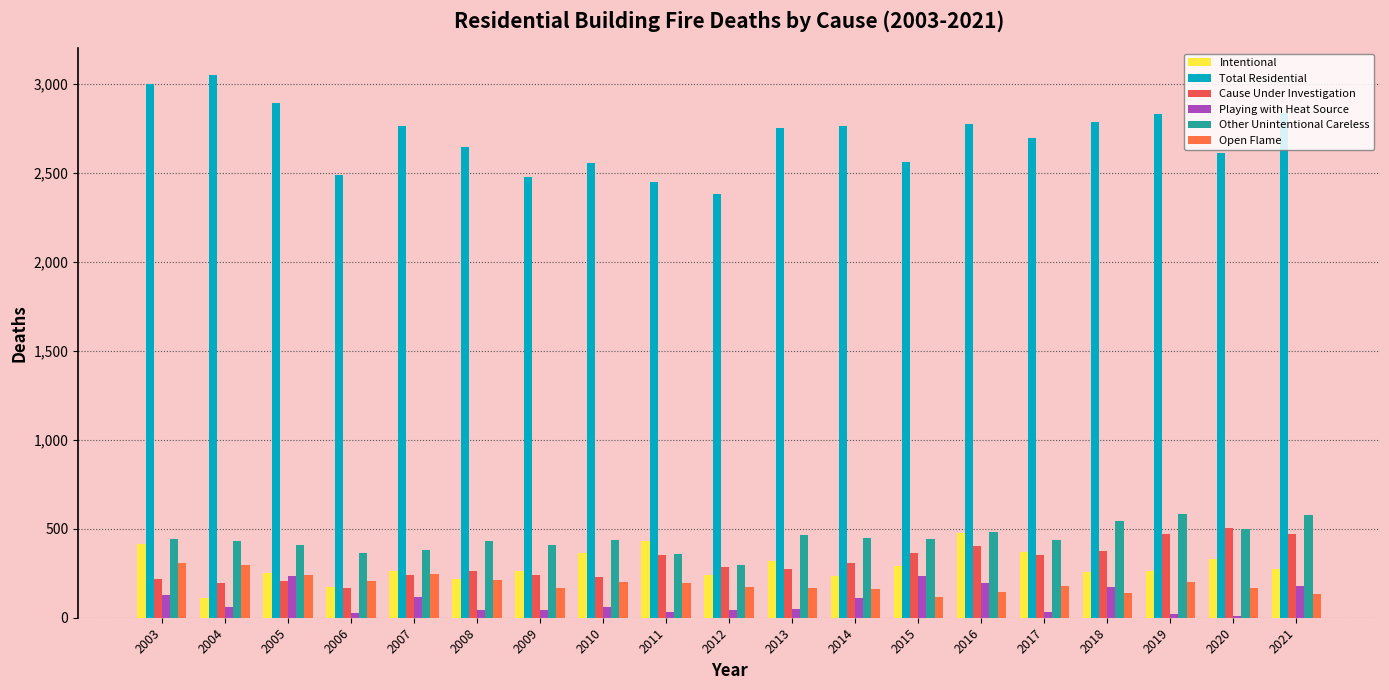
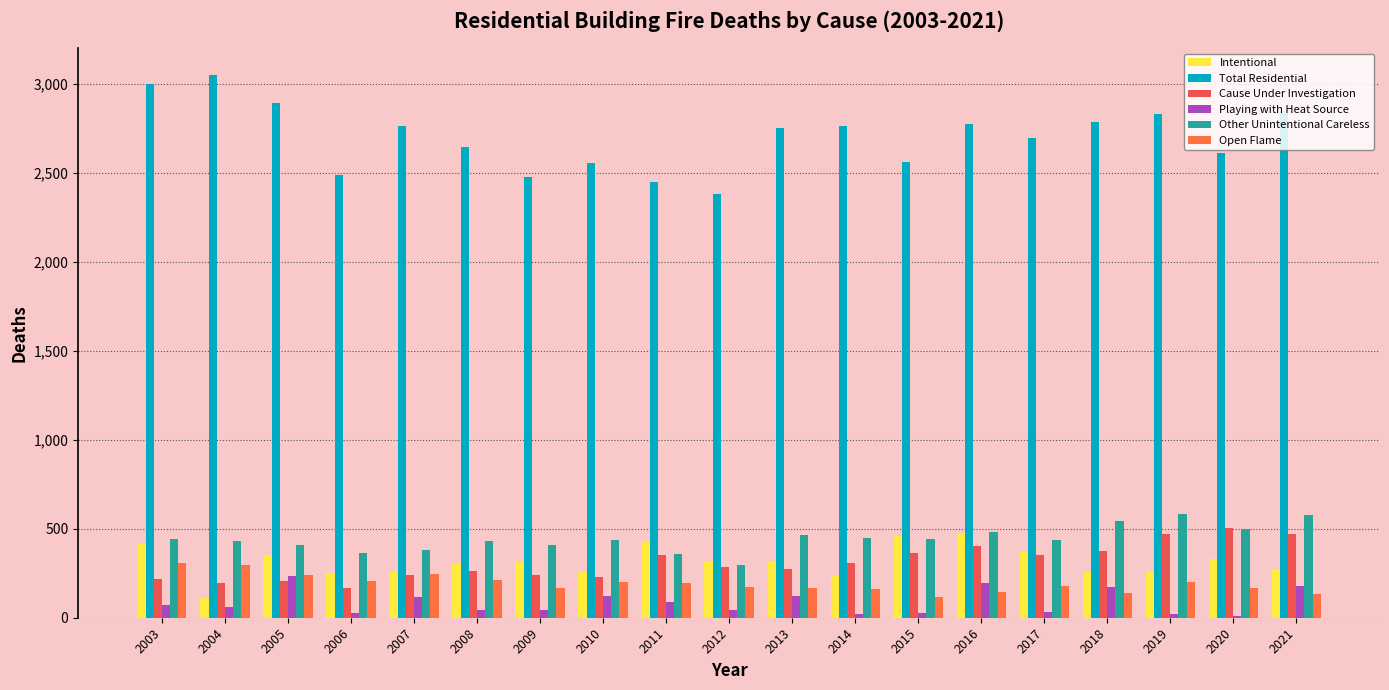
  {
    "Intentional": {
      "2003": 410,
      "2004": 110,
-     "2005": 250,
-     "2006": 170,
+     "2005": 350,
+     "2006": 250,
      "2007": 260,
-     "2008": 220,
-     "2009": 270,
-     "2010": 360,
+     "2008": 310,
+     "2009": 310,
+     "2010": 260,
      "2011": 430,
-     "2012": 240,
+     "2012": 320,
      "2013": 320,
      "2014": 240,
-     "2015": 290,
+     "2015": 460,
      "2016": 480,
      "2017": 370,
      "2018": 260,
      "2019": 270,
      "2020": 330,
      "2021": 280
    },
    "Playing with Heat Source": {
-     "2003": 130,
+     "2003": 70,
      "2004": 60,
      "2005": 230,
      "2006": 20,
      "2007": 120,
      "2008": 50,
      "2009": 50,
-     "2010": 60,
-     "2011": 30,
+     "2010": 130,
+     "2011": 90,
      "2012": 50,
-     "2013": 50,
-     "2014": 110,
-     "2015": 240,
+     "2013": 120,
+     "2014": 20,
+     "2015": 30,
      "2016": 200,
      "2017": 40,
      "2018": 180,
      "2019": 20,
      "2021": 180
    }
  }
